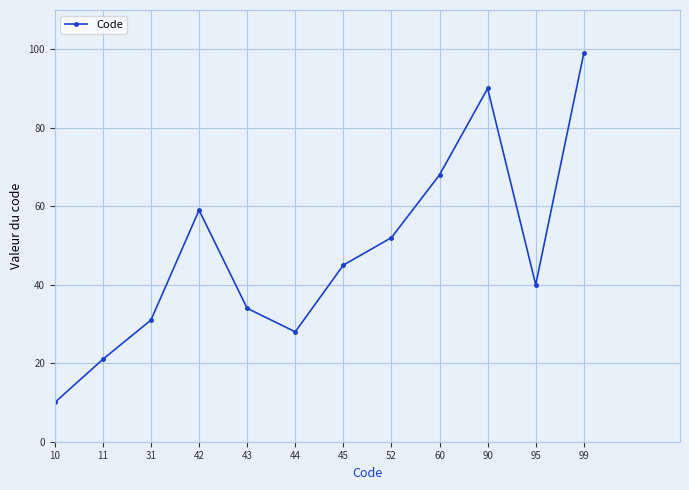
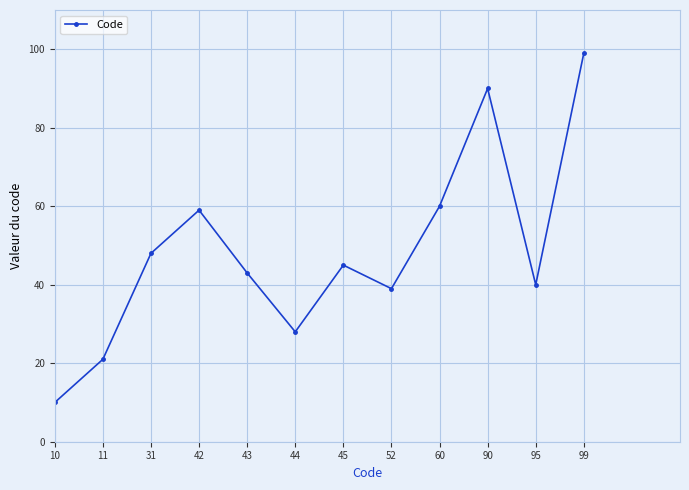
  {
    "10": 10,
    "11": 21,
-   "31": 31,
+   "31": 48,
    "42": 59,
-   "43": 34,
+   "43": 43,
    "44": 28,
    "45": 45,
-   "52": 52,
-   "60": 68,
+   "52": 39,
+   "60": 60,
    "90": 90,
    "95": 40,
    "99": 99
  }
